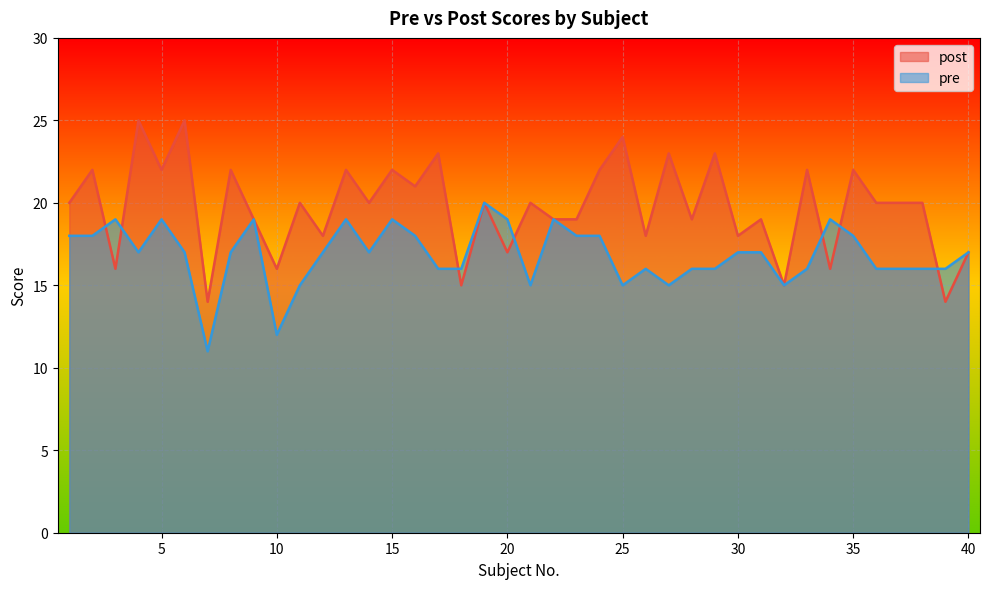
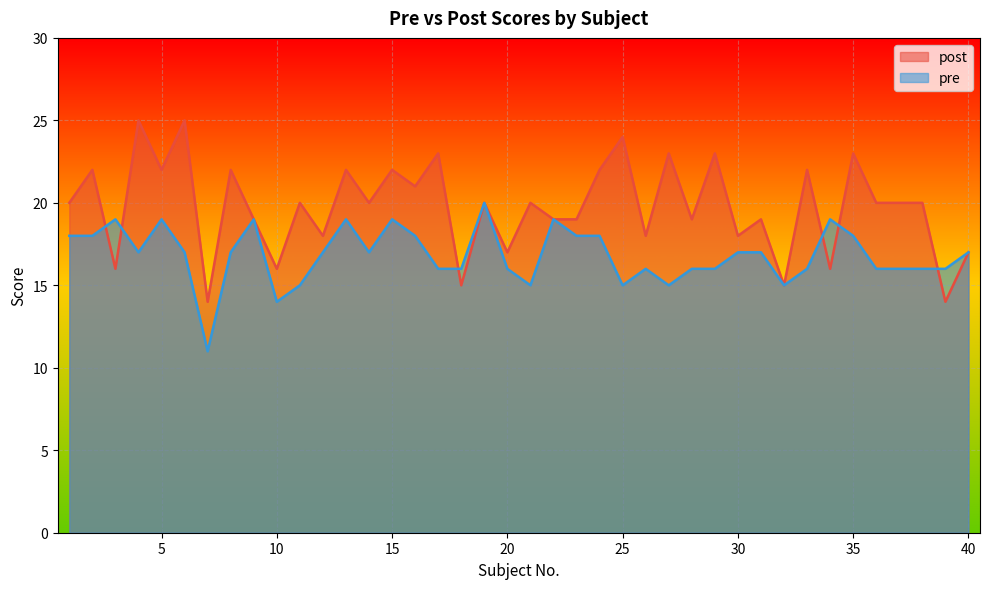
  {
    "post": {
      "5": 22,
      "10": 16,
      "15": 22,
      "20": 17,
      "25": 24,
      "30": 18,
-     "35": 22
+     "35": 23
    },
    "pre": {
      "5": 19,
-     "10": 12,
+     "10": 14,
      "15": 19,
-     "20": 19,
+     "20": 16,
      "25": 15,
      "30": 17,
      "35": 18
    }
  }
